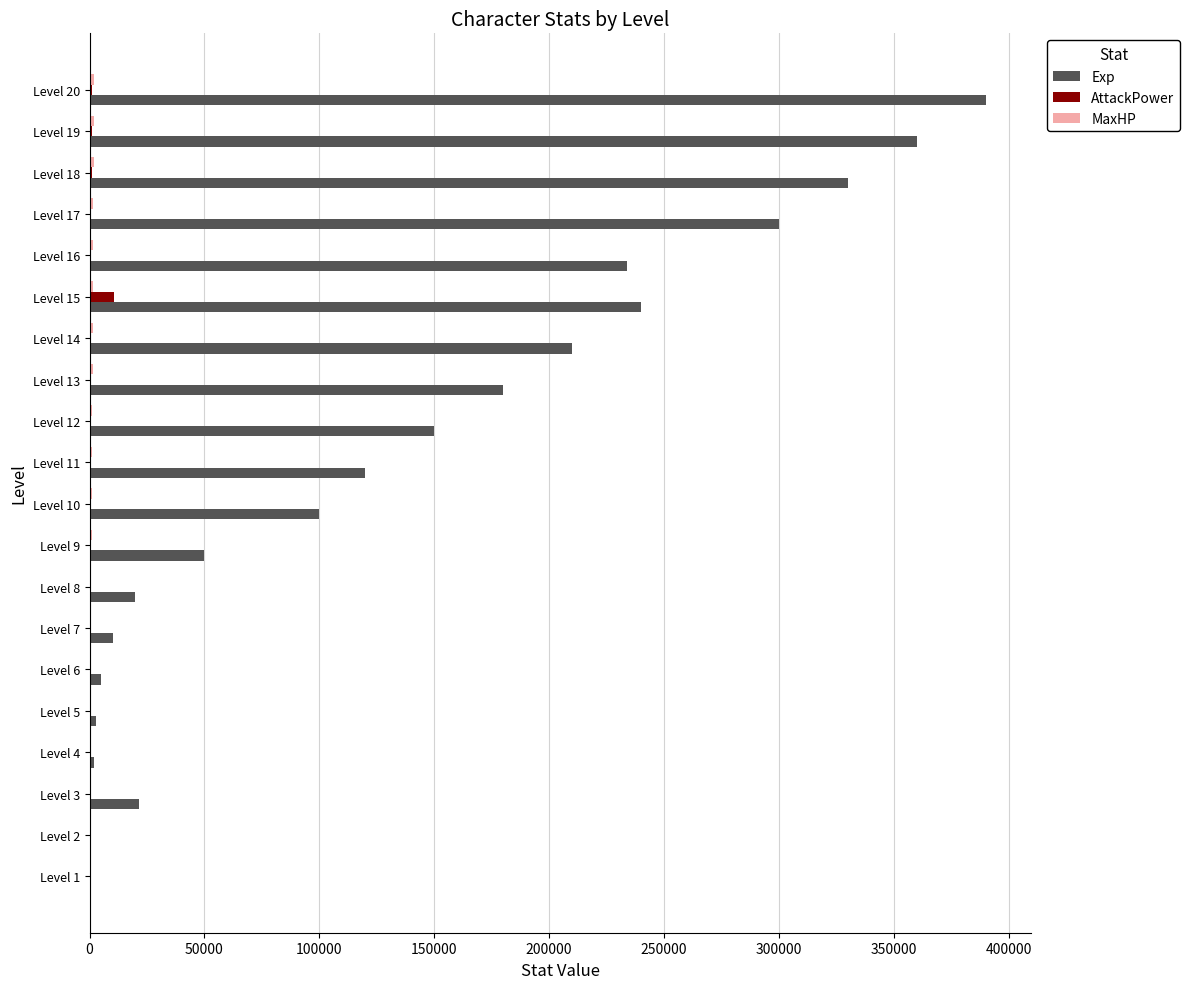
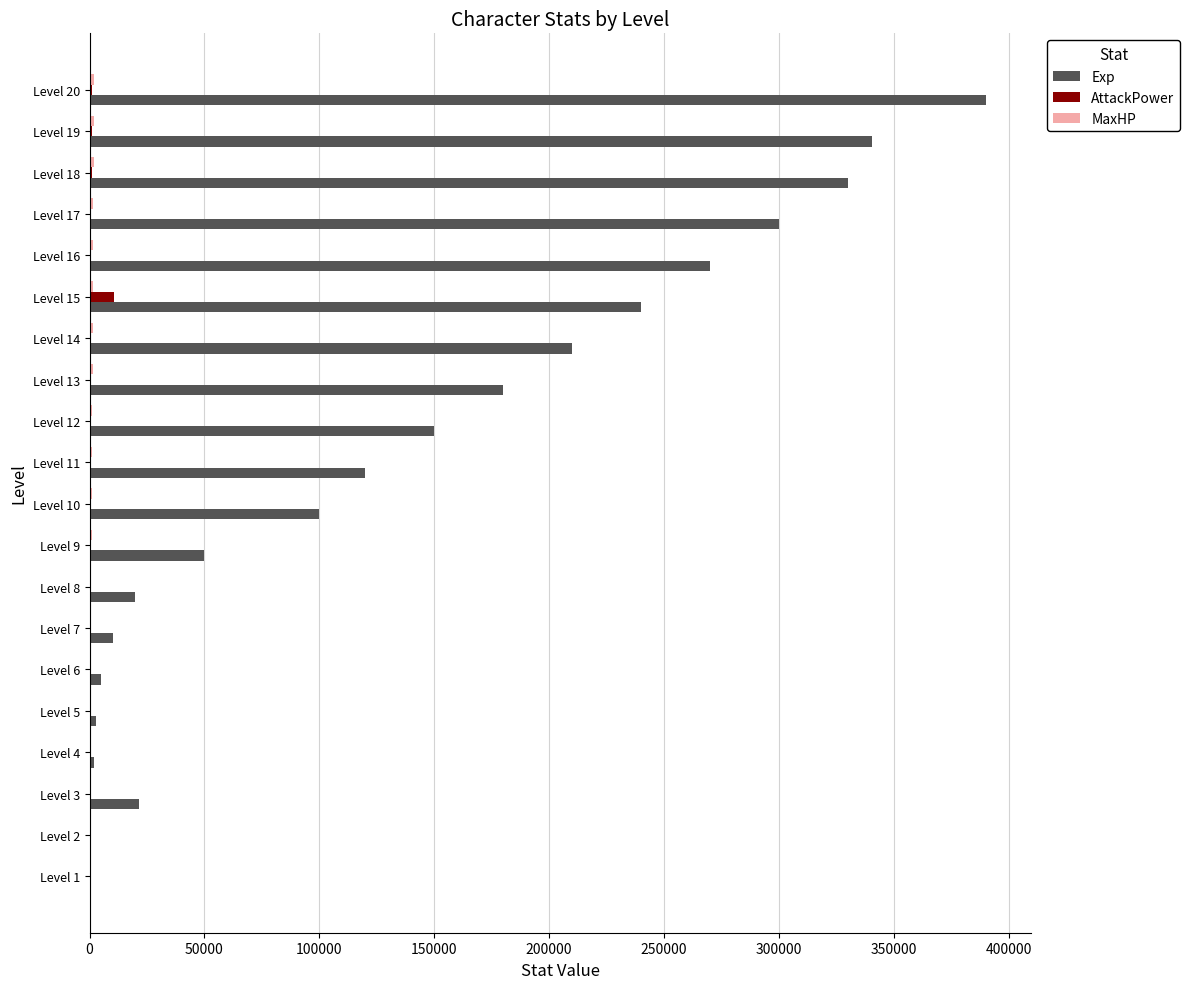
  {
    "Exp": {
      "Level 20": 390000,
-     "Level 19": 360000,
+     "Level 19": 341000,
      "Level 18": 330000,
      "Level 17": 300000,
-     "Level 16": 234000,
+     "Level 16": 270000,
      "Level 15": 240000,
      "Level 14": 210000,
      "Level 13": 180000,
      "Level 12": 150000,
      "Level 11": 120000,
      "Level 10": 100000,
      "Level 9": 50000,
      "Level 8": 20000,
      "Level 7": 10000,
      "Level 6": 5000,
      "Level 5": 3000,
      "Level 4": 2000,
      "Level 3": 21000
    },
    "AttackPower": {
      "Level 15": 11000
    },
    "MaxHP": {
      "Level 20": 2000,
      "Level 19": 2000,
      "Level 18": 2000,
      "Level 17": 2000,
      "Level 16": 2000,
      "Level 15": 2000,
      "Level 14": 1000,
      "Level 13": 1000,
      "Level 12": 1000,
      "Level 11": 1000
    }
  }
